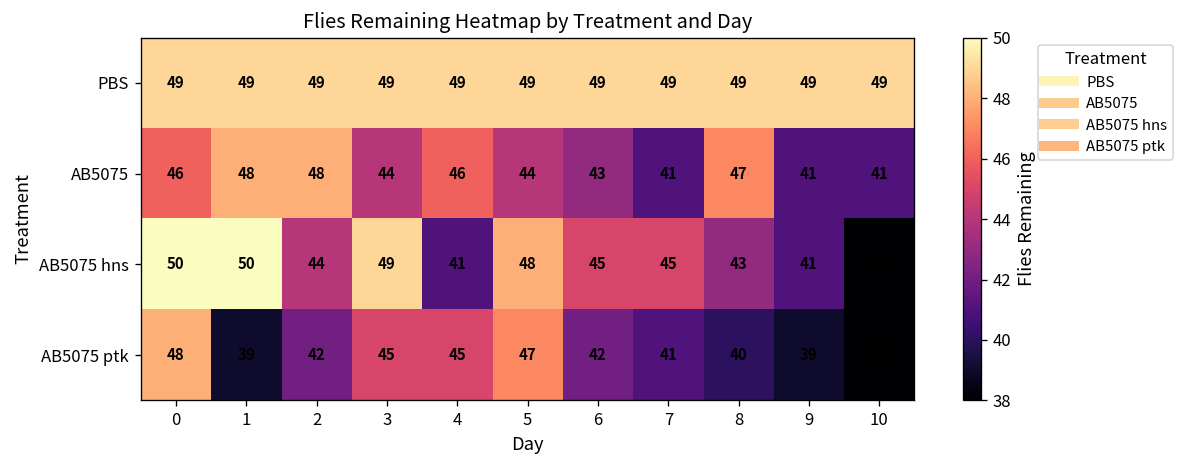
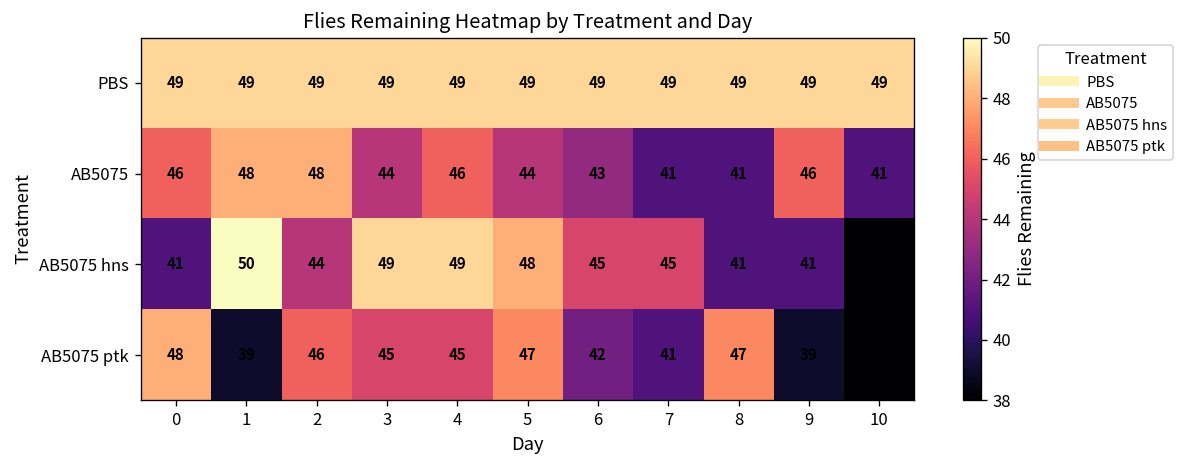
  {
    "PBS": {
      "0": 49,
      "1": 49,
      "2": 49,
      "3": 49,
      "4": 49,
      "5": 49,
      "6": 49,
      "7": 49,
      "8": 49,
      "9": 49,
      "10": 49
    },
    "AB5075": {
      "0": 46,
      "1": 48,
      "2": 48,
      "3": 44,
      "4": 46,
      "5": 44,
      "6": 43,
      "7": 41,
-     "8": 47,
-     "9": 41,
+     "8": 41,
+     "9": 46,
      "10": 41
    },
    "AB5075 hns": {
-     "0": 50,
+     "0": 41,
      "1": 50,
      "2": 44,
      "3": 49,
-     "4": 41,
+     "4": 49,
      "5": 48,
      "6": 45,
      "7": 45,
-     "8": 43,
+     "8": 41,
      "9": 41
    },
    "AB5075 ptk": {
      "0": 48,
-     "2": 42,
+     "2": 46,
      "3": 45,
      "4": 45,
      "5": 47,
      "6": 42,
      "7": 41,
-     "8": 40
+     "8": 47
    }
  }
